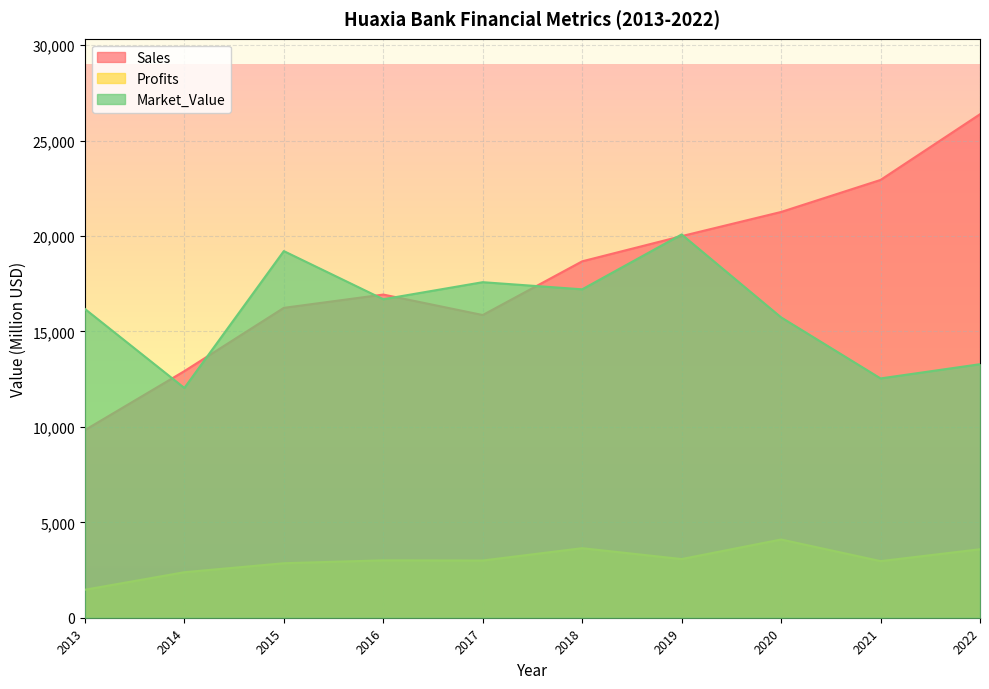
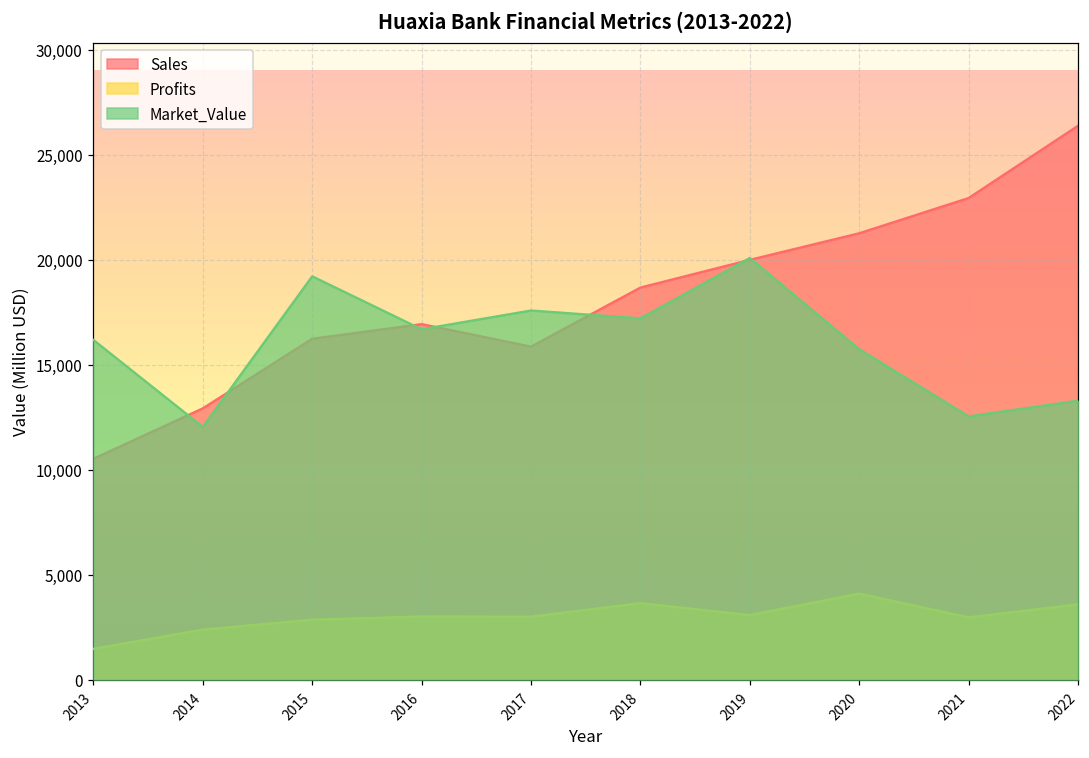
  {
    "Sales": {
-     "2013": "9,800",
+     "2013": "10,500",
      "2014": "12,900",
      "2015": "16,200",
      "2016": "16,900",
      "2017": "15,900",
      "2018": "18,700",
      "2020": "21,300",
      "2021": "22,900",
      "2022": "26,400"
    },
    "Profits": {
      "2013": "1,500",
      "2014": "2,400",
      "2015": "2,900",
      "2016": "3,000",
      "2017": "3,000",
      "2018": "3,600",
      "2019": "3,100",
      "2020": "4,100",
      "2021": "3,000",
      "2022": "3,600"
    },
    "Market_Value": {
      "2013": "16,200",
      "2014": "12,000",
      "2015": "19,200",
      "2016": "16,700",
      "2017": "17,600",
      "2018": "17,200",
      "2020": "15,700",
      "2021": "12,500",
      "2022": "13,300"
    }
  }
